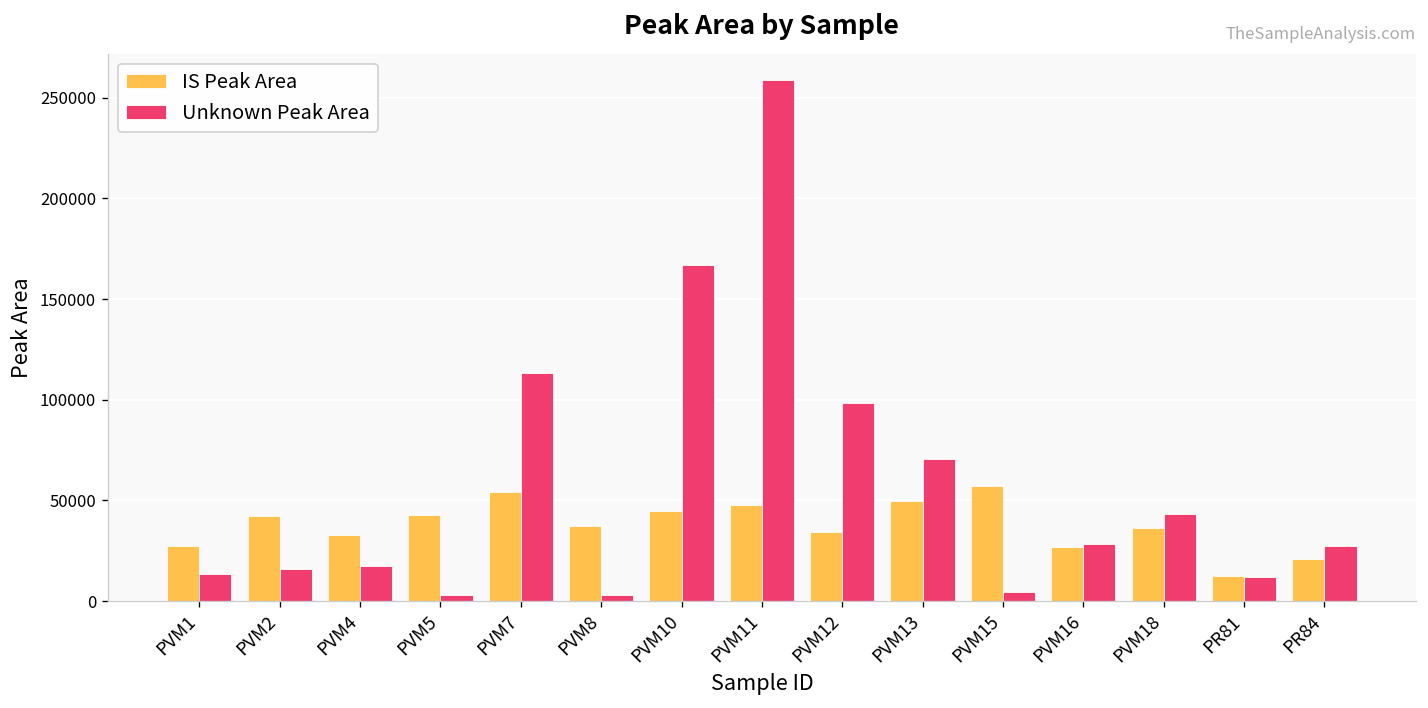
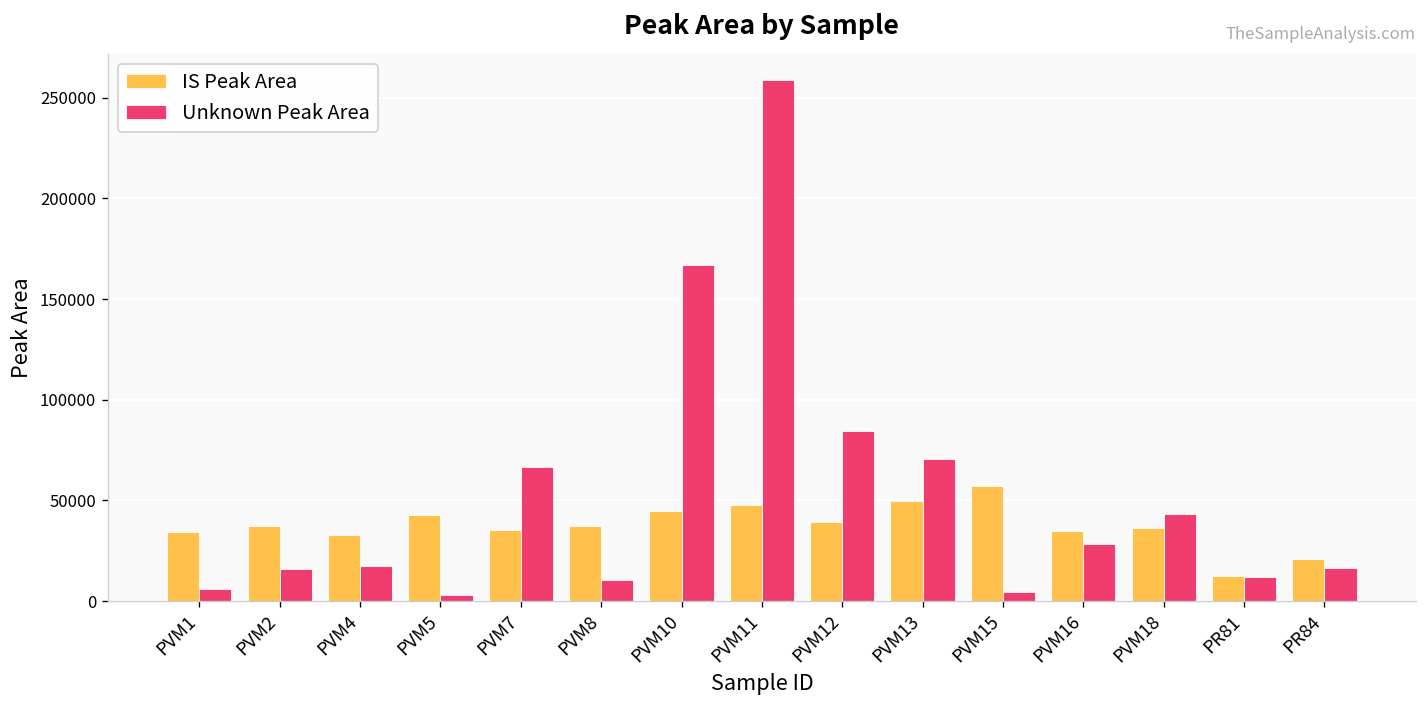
  {
    "IS Peak Area": {
-     "PVM1": 27000,
-     "PVM2": 42000,
+     "PVM1": 34000,
+     "PVM2": 37000,
      "PVM4": 33000,
      "PVM5": 43000,
-     "PVM7": 54000,
+     "PVM7": 35000,
      "PVM8": 37000,
      "PVM10": 44000,
      "PVM11": 48000,
-     "PVM12": 34000,
+     "PVM12": 39000,
      "PVM13": 50000,
      "PVM15": 57000,
-     "PVM16": 27000,
+     "PVM16": 35000,
      "PVM18": 36000,
      "PR81": 13000,
      "PR84": 21000
    },
    "Unknown Peak Area": {
-     "PVM1": 13000,
+     "PVM1": 6000,
      "PVM2": 16000,
      "PVM4": 17000,
      "PVM5": 3000,
-     "PVM7": 113000,
-     "PVM8": 3000,
+     "PVM7": 66000,
+     "PVM8": 11000,
      "PVM10": 167000,
      "PVM11": 259000,
-     "PVM12": 99000,
+     "PVM12": 84000,
      "PVM13": 70000,
      "PVM15": 4000,
      "PVM16": 28000,
      "PVM18": 43000,
      "PR81": 12000,
-     "PR84": 27000
+     "PR84": 16000
    }
  }
